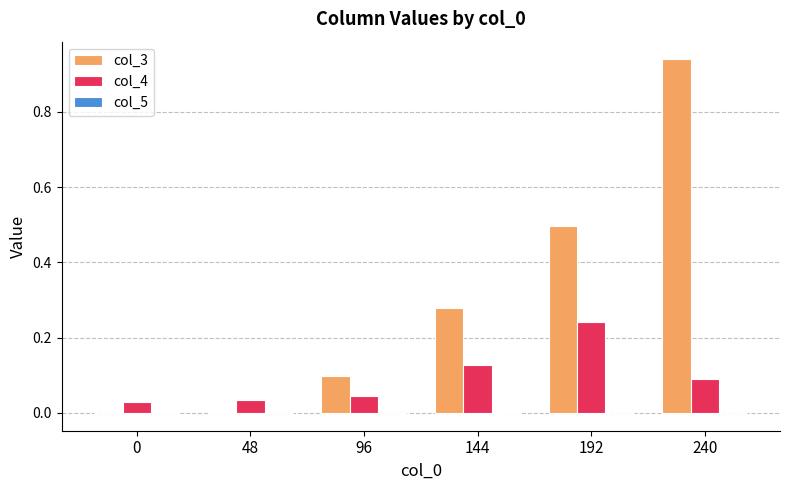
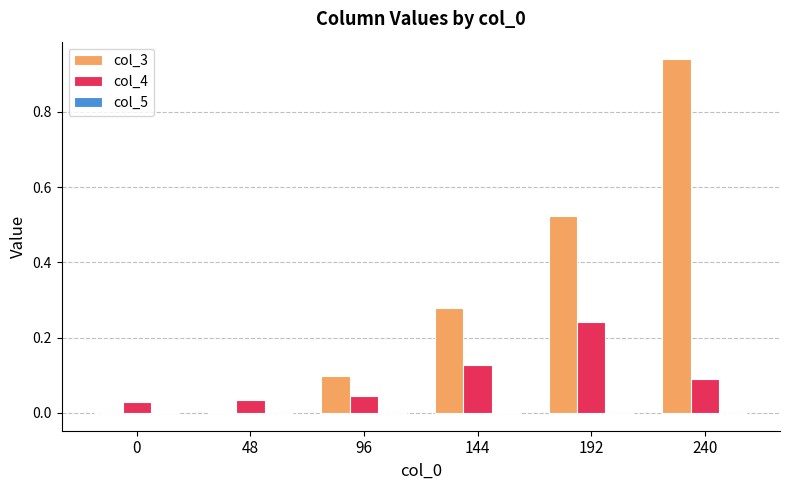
  {
    "col_3": {
      "96": 0.10,
      "144": 0.28,
-     "192": 0.50,
+     "192": 0.52,
      "240": 0.94
    },
    "col_4": {
      "0": 0.03,
      "48": 0.03,
      "96": 0.05,
      "144": 0.13,
      "192": 0.24,
      "240": 0.09
    }
  }
